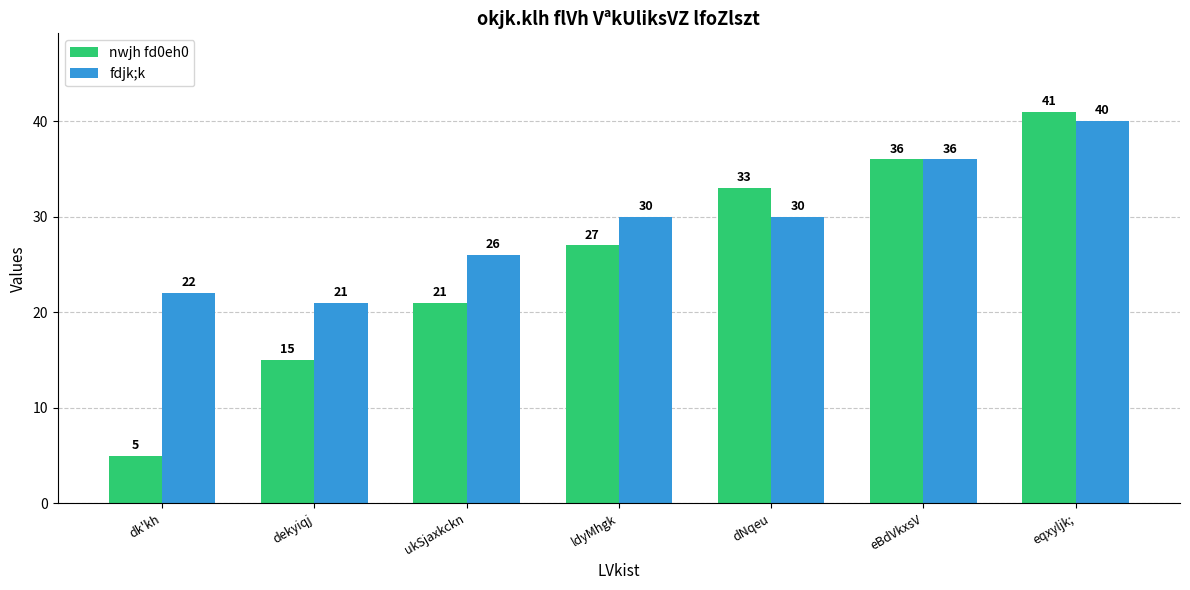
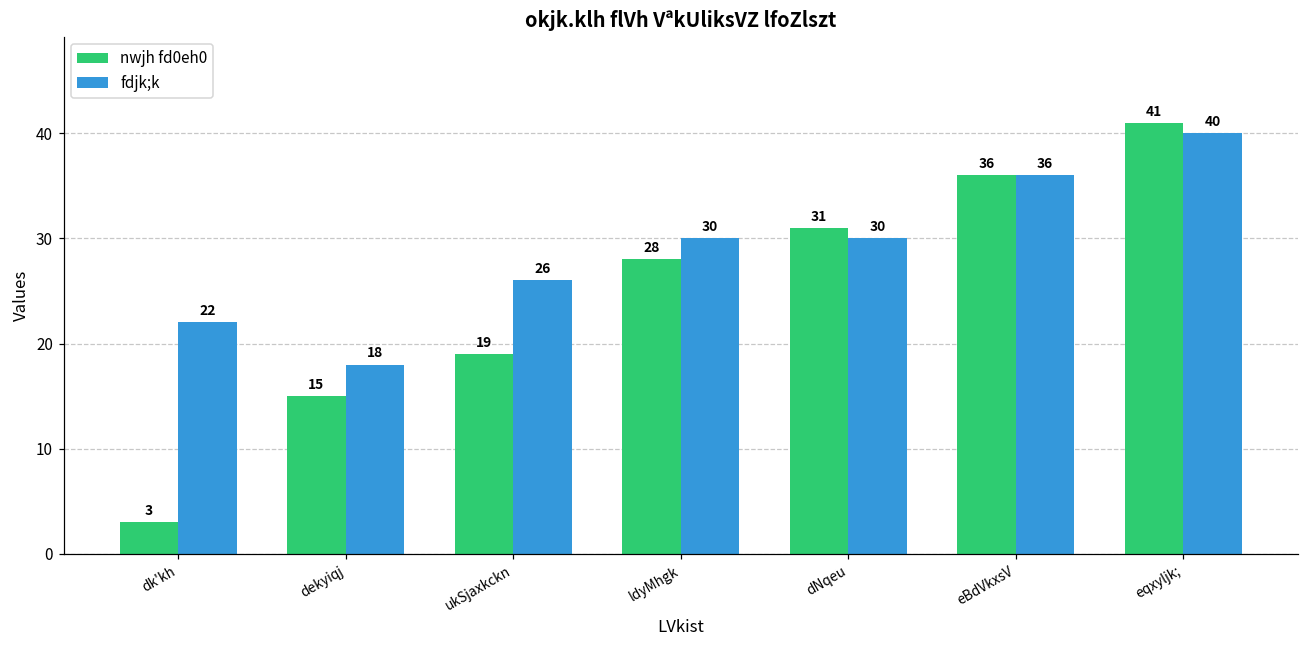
  {
    "nwjh fd0eh0": {
-     "dk'kh": 5,
+     "dk'kh": 3,
      "dekyiqj": 15,
-     "ukSjaxkckn": 21,
-     "ldyMhgk": 27,
-     "dNqeu": 33,
+     "ukSjaxkckn": 19,
+     "ldyMhgk": 28,
+     "dNqeu": 31,
      "eBdVkxsV": 36,
      "eqxyljk;": 41
    },
    "fdjk;k": {
      "dk'kh": 22,
-     "dekyiqj": 21,
+     "dekyiqj": 18,
      "ukSjaxkckn": 26,
      "ldyMhgk": 30,
      "dNqeu": 30,
      "eBdVkxsV": 36,
      "eqxyljk;": 40
    }
  }
